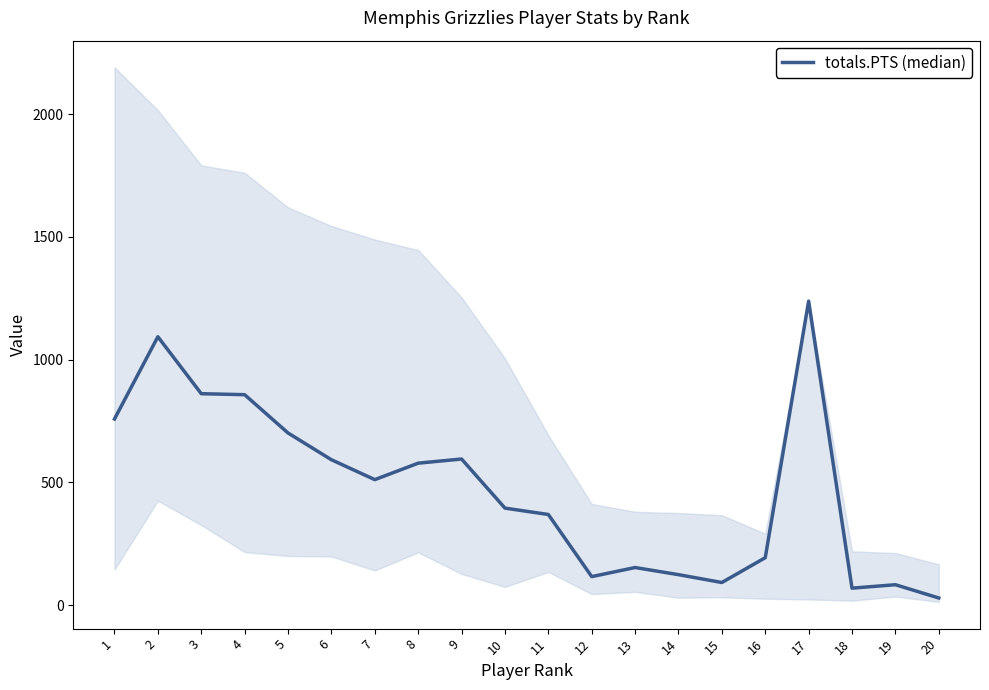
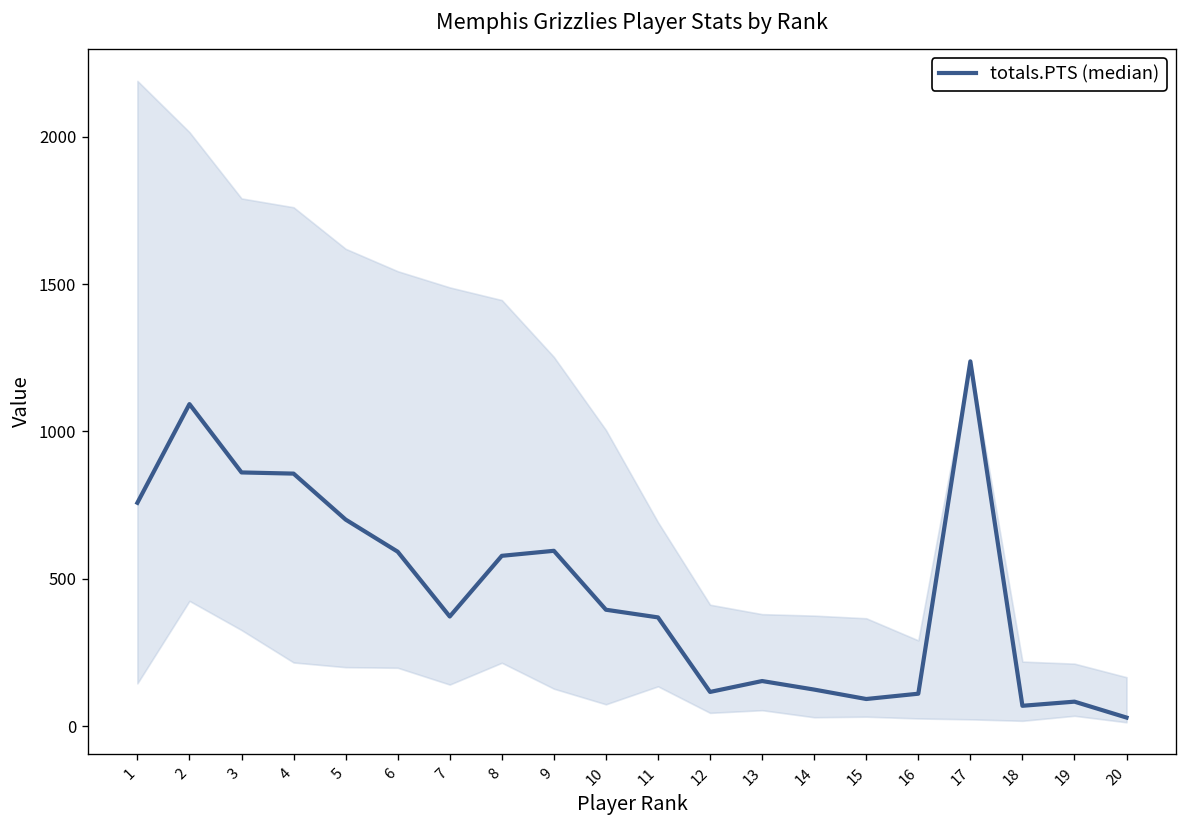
  {
    "totals.PTS (median)": {
      "1": 760,
      "2": 1090,
      "3": 860,
      "4": 860,
      "5": 700,
      "6": 590,
-     "7": 510,
+     "7": 370,
      "8": 580,
      "9": 600,
      "10": 400,
      "11": 370,
      "12": 120,
      "13": 150,
      "14": 120,
      "15": 90,
-     "16": 190,
+     "16": 110,
      "18": 70,
      "19": 80,
      "20": 30
    }
  }
